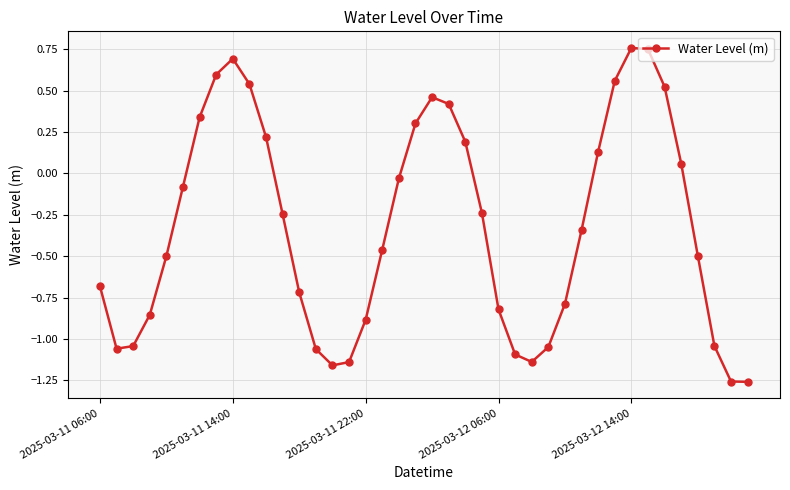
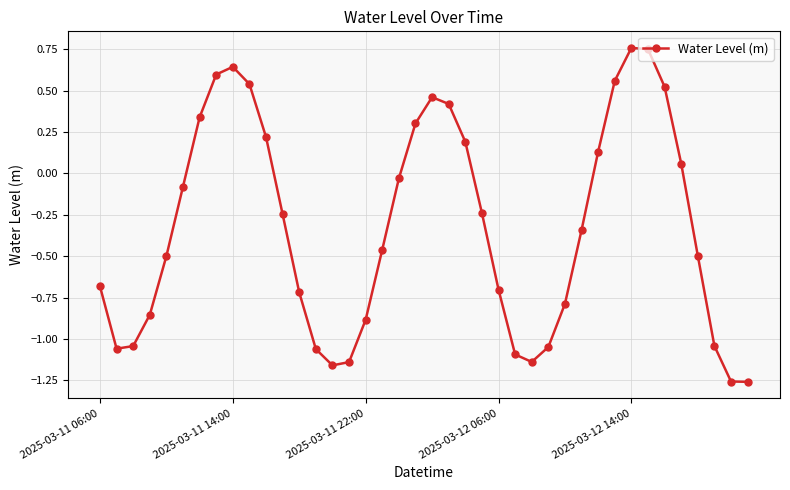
  {
    "2025-03-11 06:00": -0.68,
-   "2025-03-11 14:00": 0.69,
+   "2025-03-11 14:00": 0.64,
    "2025-03-11 22:00": -0.88,
-   "2025-03-12 06:00": -0.82,
+   "2025-03-12 06:00": -0.70,
    "2025-03-12 14:00": 0.76
  }
